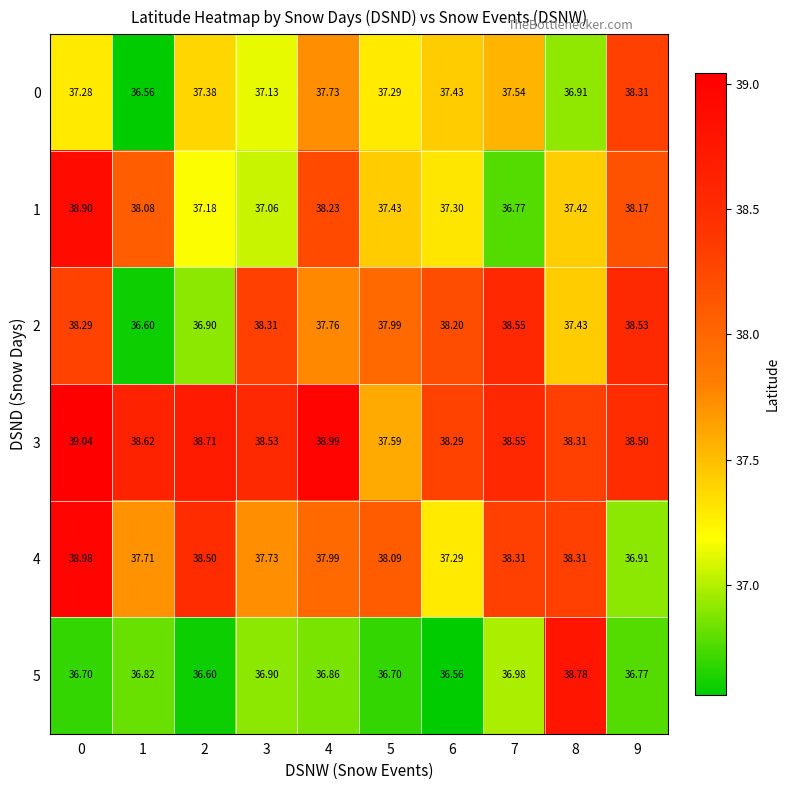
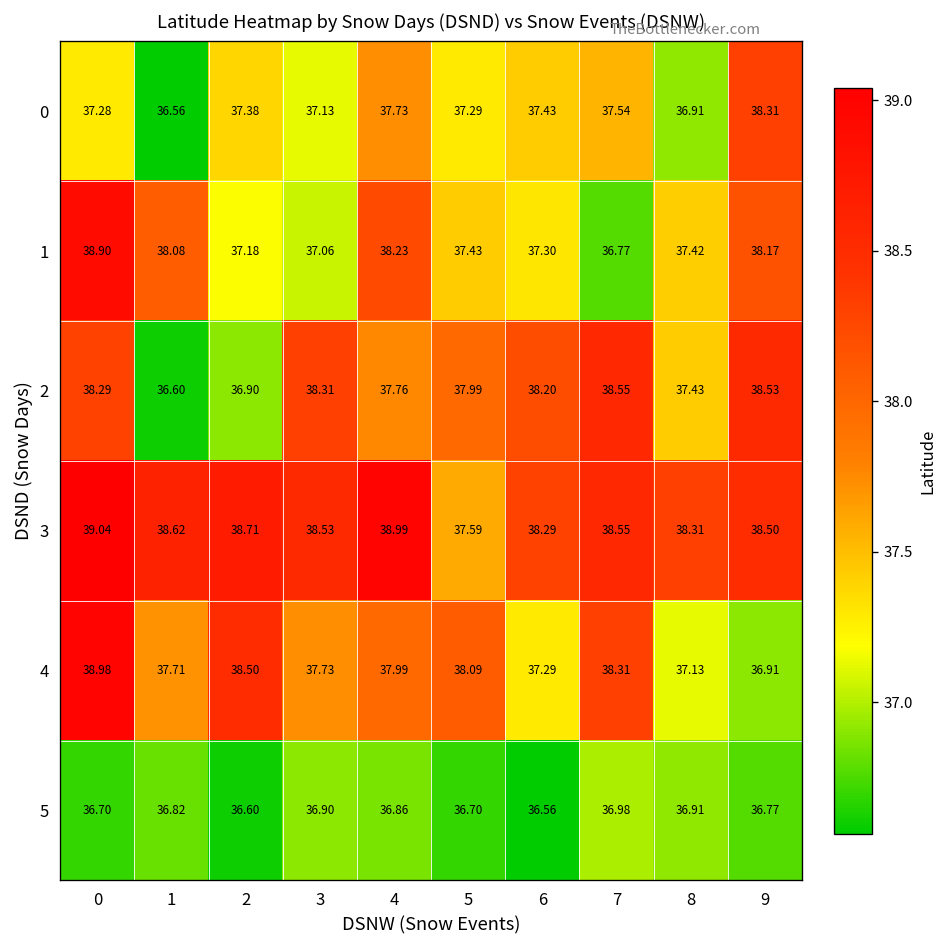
  {
    "0": {
      "0": 37.28,
      "1": 36.56,
      "2": 37.38,
      "3": 37.13,
      "4": 37.73,
      "5": 37.29,
      "6": 37.43,
      "7": 37.54,
      "8": 36.91,
      "9": 38.31
    },
    "1": {
      "0": 38.90,
      "1": 38.08,
      "2": 37.18,
      "3": 37.06,
      "4": 38.23,
      "5": 37.43,
      "6": 37.30,
      "7": 36.77,
      "8": 37.42,
      "9": 38.17
    },
    "2": {
      "0": 38.29,
      "1": 36.60,
      "2": 36.90,
      "3": 38.31,
      "4": 37.76,
      "5": 37.99,
      "6": 38.20,
      "7": 38.55,
      "8": 37.43,
      "9": 38.53
    },
    "3": {
      "0": 39.04,
      "1": 38.62,
      "2": 38.71,
      "3": 38.53,
      "4": 38.99,
      "5": 37.59,
      "6": 38.29,
      "7": 38.55,
      "8": 38.31,
      "9": 38.50
    },
    "4": {
      "0": 38.98,
      "1": 37.71,
      "2": 38.50,
      "3": 37.73,
      "4": 37.99,
      "5": 38.09,
      "6": 37.29,
      "7": 38.31,
-     "8": 38.31,
+     "8": 37.13,
      "9": 36.91
    },
    "5": {
      "0": 36.70,
      "1": 36.82,
      "2": 36.60,
      "3": 36.90,
      "4": 36.86,
      "5": 36.70,
      "6": 36.56,
      "7": 36.98,
-     "8": 38.78,
+     "8": 36.91,
      "9": 36.77
    }
  }
